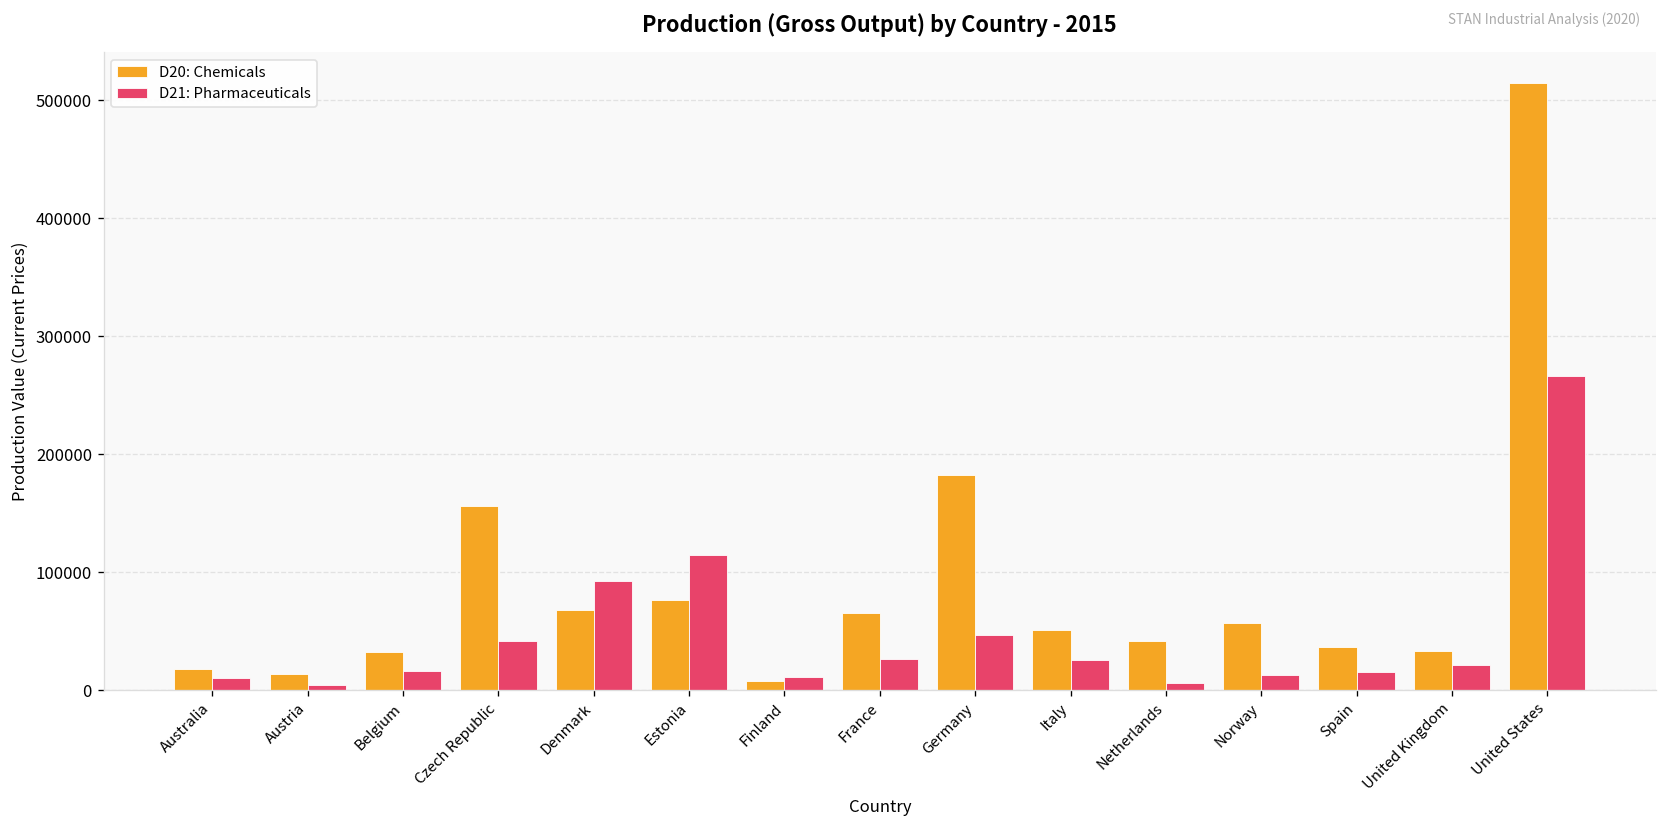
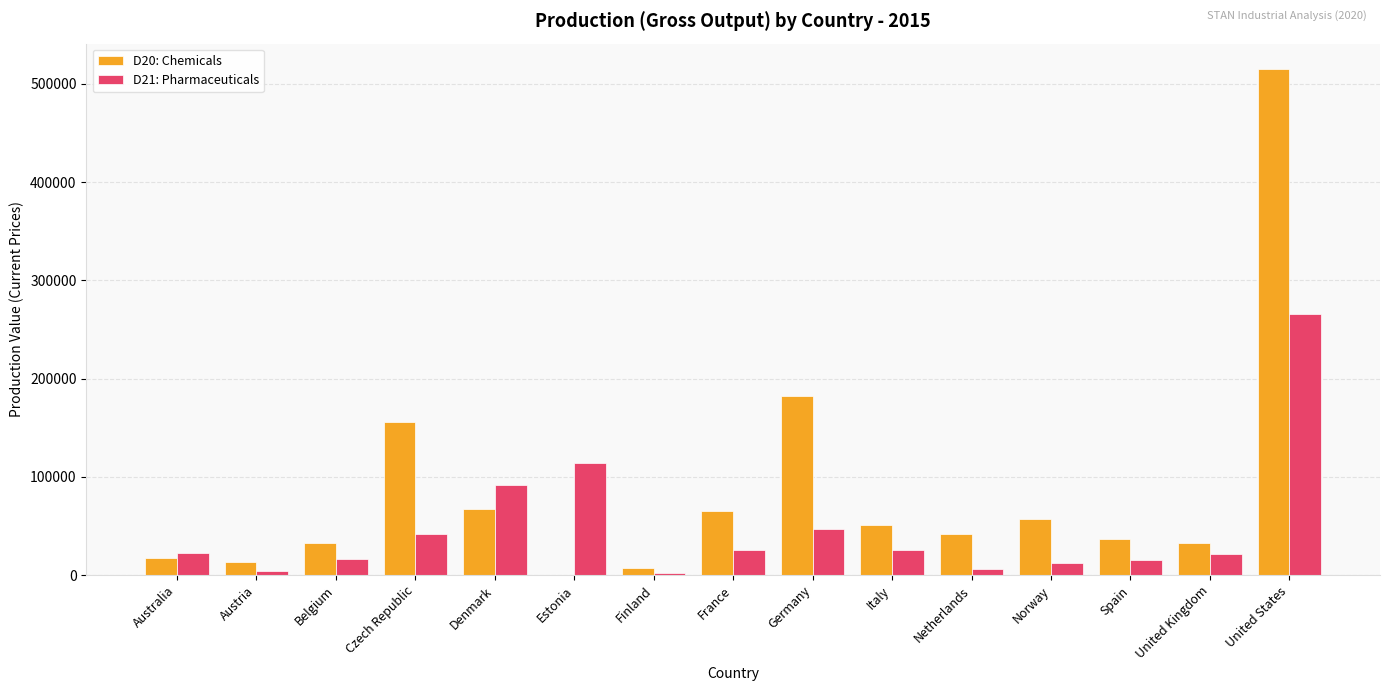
  {
    "D20: Chemicals": {
      "Australia": 20000,
      "Austria": 10000,
      "Belgium": 30000,
      "Czech Republic": 160000,
      "Denmark": 70000,
-     "Estonia": 80000,
+     "Estonia": 0,
      "Finland": 10000,
      "France": 60000,
      "Germany": 180000,
      "Italy": 50000,
      "Netherlands": 40000,
      "Norway": 60000,
      "Spain": 40000,
      "United Kingdom": 30000,
      "United States": 520000
    },
    "D21: Pharmaceuticals": {
-     "Australia": 10000,
+     "Australia": 20000,
      "Austria": 0,
      "Belgium": 20000,
      "Czech Republic": 40000,
      "Denmark": 90000,
      "Estonia": 110000,
-     "Finland": 10000,
+     "Finland": 0,
      "France": 30000,
      "Germany": 50000,
      "Italy": 30000,
      "Netherlands": 10000,
      "Norway": 10000,
      "Spain": 20000,
      "United Kingdom": 20000,
      "United States": 270000
    }
  }
